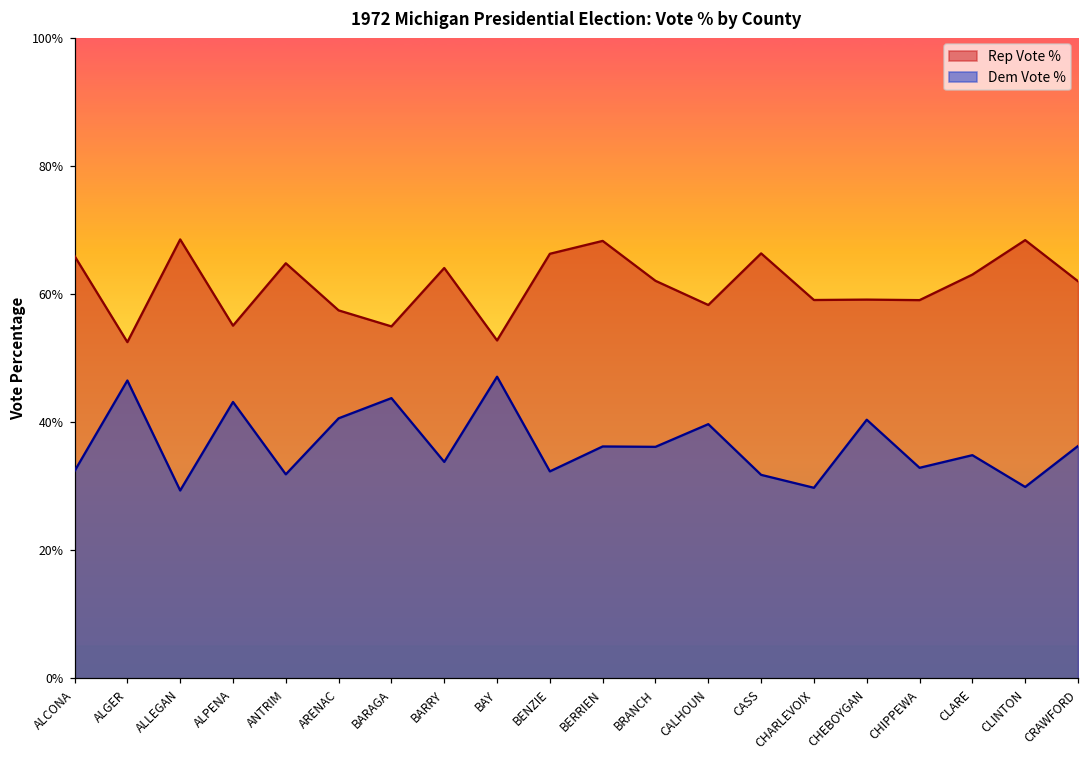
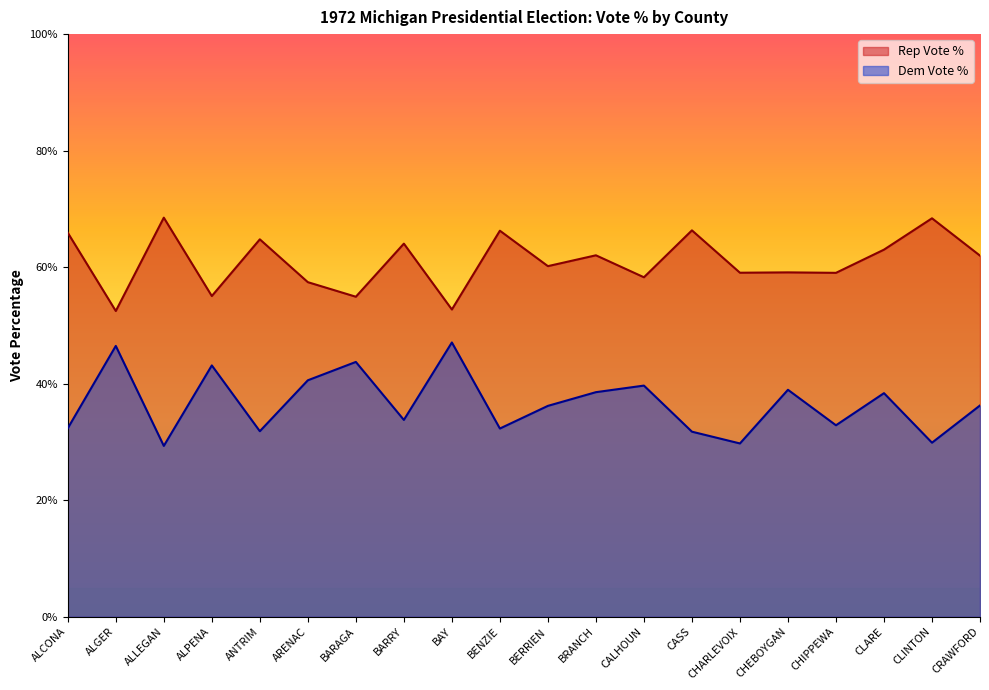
  {
    "Rep Vote %": {
      "ALCONA": "66%",
      "ALGER": "52%",
      "ALLEGAN": "69%",
      "ALPENA": "55%",
      "ANTRIM": "65%",
      "ARENAC": "57%",
      "BARAGA": "55%",
      "BARRY": "64%",
      "BAY": "53%",
      "BENZIE": "66%",
-     "BERRIEN": "68%",
+     "BERRIEN": "60%",
      "BRANCH": "62%",
      "CALHOUN": "58%",
      "CASS": "66%",
      "CHARLEVOIX": "59%",
      "CHEBOYGAN": "59%",
      "CHIPPEWA": "59%",
      "CLARE": "63%",
      "CLINTON": "68%",
      "CRAWFORD": "62%"
    },
    "Dem Vote %": {
      "ALCONA": "32%",
      "ALGER": "46%",
      "ALLEGAN": "29%",
      "ALPENA": "43%",
      "ANTRIM": "32%",
      "ARENAC": "41%",
      "BARAGA": "44%",
      "BARRY": "34%",
      "BAY": "47%",
      "BENZIE": "32%",
      "BERRIEN": "36%",
-     "BRANCH": "36%",
+     "BRANCH": "39%",
      "CALHOUN": "40%",
      "CASS": "32%",
      "CHARLEVOIX": "30%",
-     "CHEBOYGAN": "40%",
+     "CHEBOYGAN": "39%",
      "CHIPPEWA": "33%",
-     "CLARE": "35%",
+     "CLARE": "38%",
      "CLINTON": "30%",
      "CRAWFORD": "36%"
    }
  }
